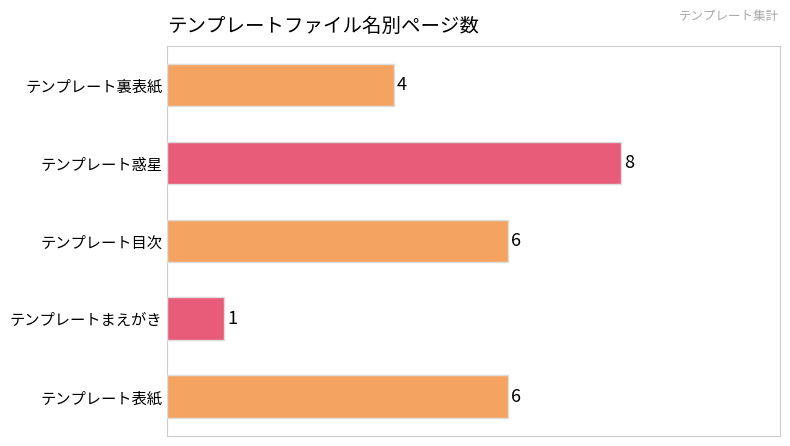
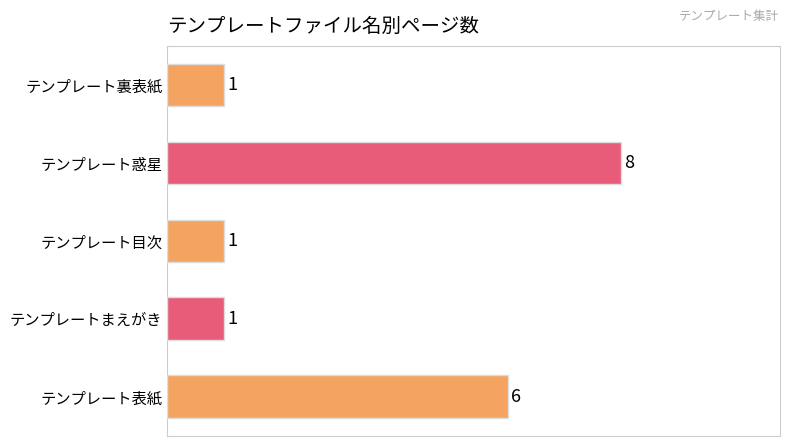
  {
-   "テンプレート裏表紙": 4,
+   "テンプレート裏表紙": 1,
    "テンプレート惑星": 8,
-   "テンプレート目次": 6,
+   "テンプレート目次": 1,
    "テンプレートまえがき": 1,
    "テンプレート表紙": 6
  }
